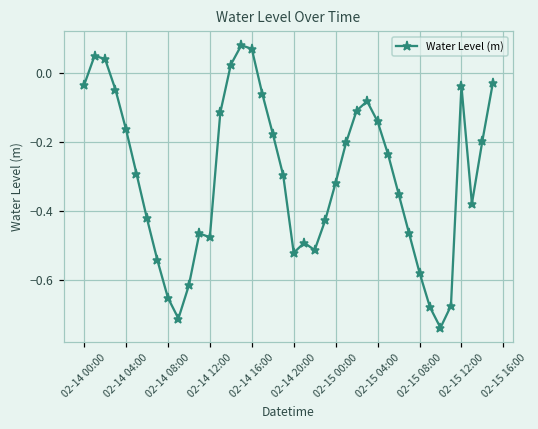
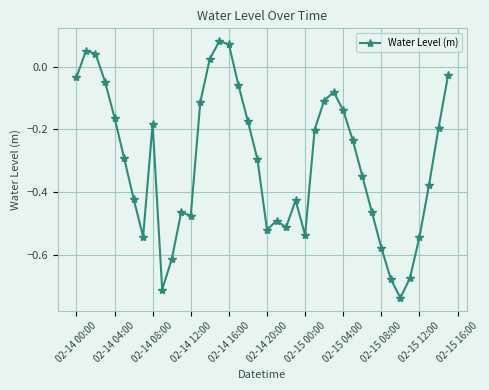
  {
    "02-14 00:00": -0.03,
    "02-14 04:00": -0.16,
-   "02-14 08:00": -0.65,
+   "02-14 08:00": -0.18,
    "02-14 12:00": -0.48,
    "02-14 16:00": 0.07,
    "02-14 20:00": -0.52,
-   "02-15 00:00": -0.32,
+   "02-15 00:00": -0.54,
    "02-15 04:00": -0.14,
    "02-15 08:00": -0.58,
-   "02-15 12:00": -0.04
+   "02-15 12:00": -0.54
  }
